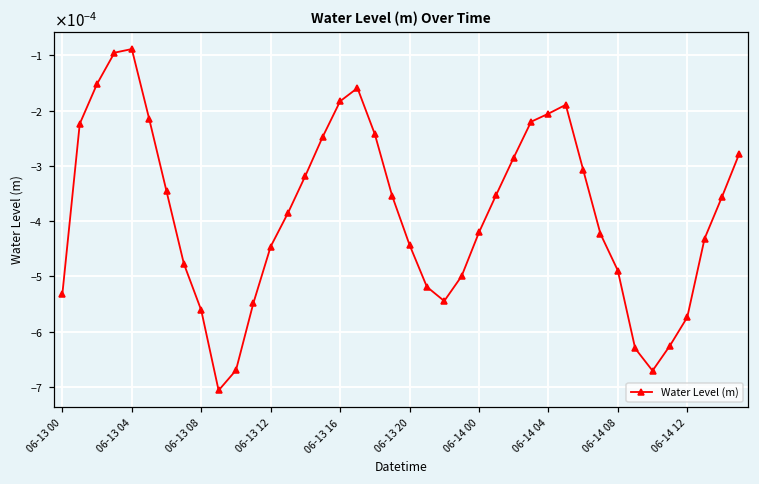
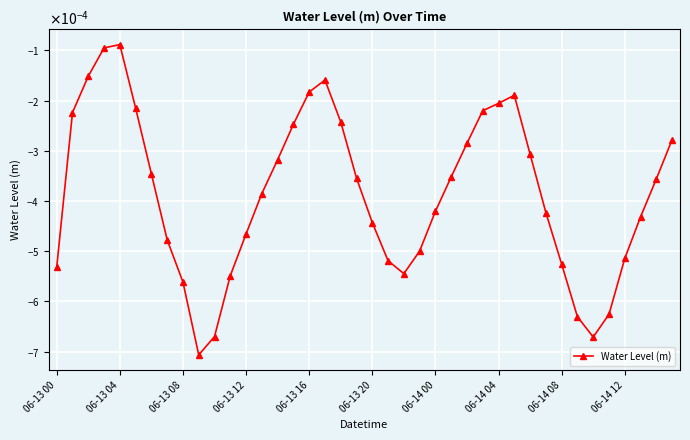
  {
    "06-13 00": -0.00053,
    "06-13 04": -0.00009,
    "06-13 08": -0.00056,
-   "06-13 12": -0.00045,
+   "06-13 12": -0.00047,
    "06-13 16": -0.00018,
    "06-13 20": -0.00044,
    "06-14 00": -0.00042,
    "06-14 04": -0.00021,
-   "06-14 08": -0.00049,
-   "06-14 12": -0.00057
+   "06-14 08": -0.00053,
+   "06-14 12": -0.00051
  }
